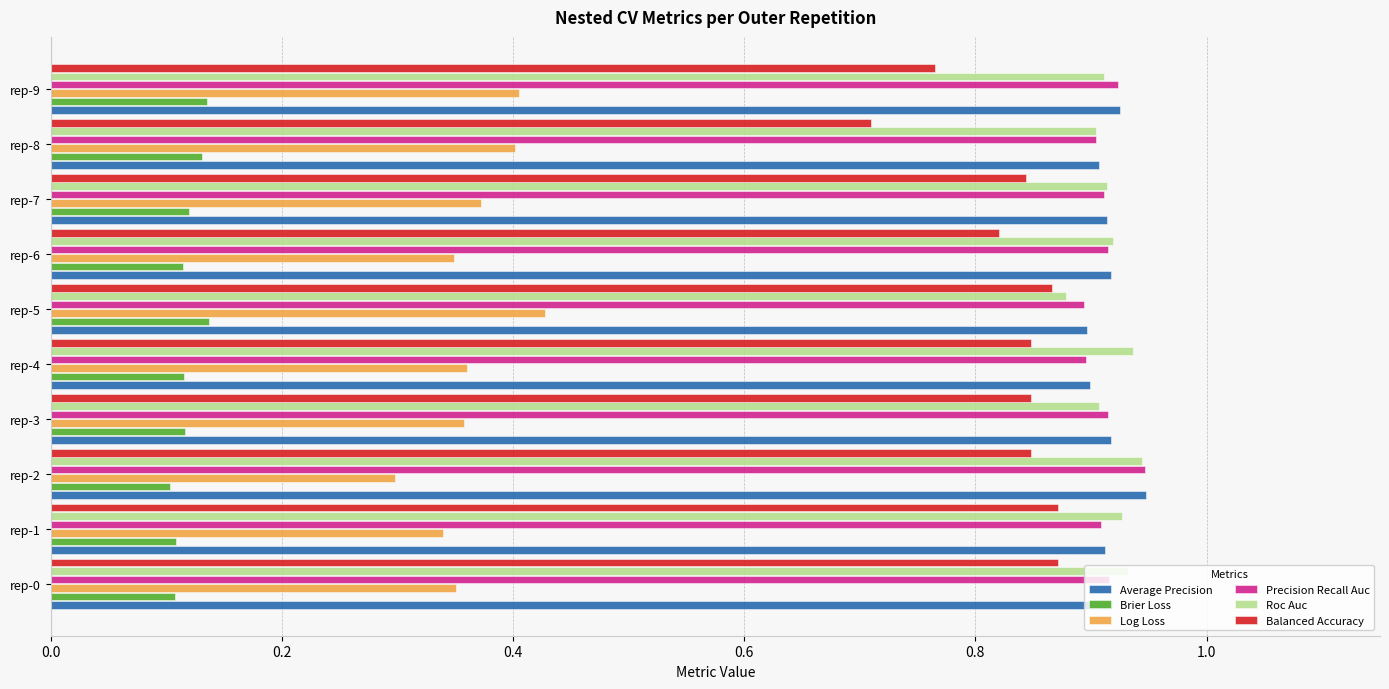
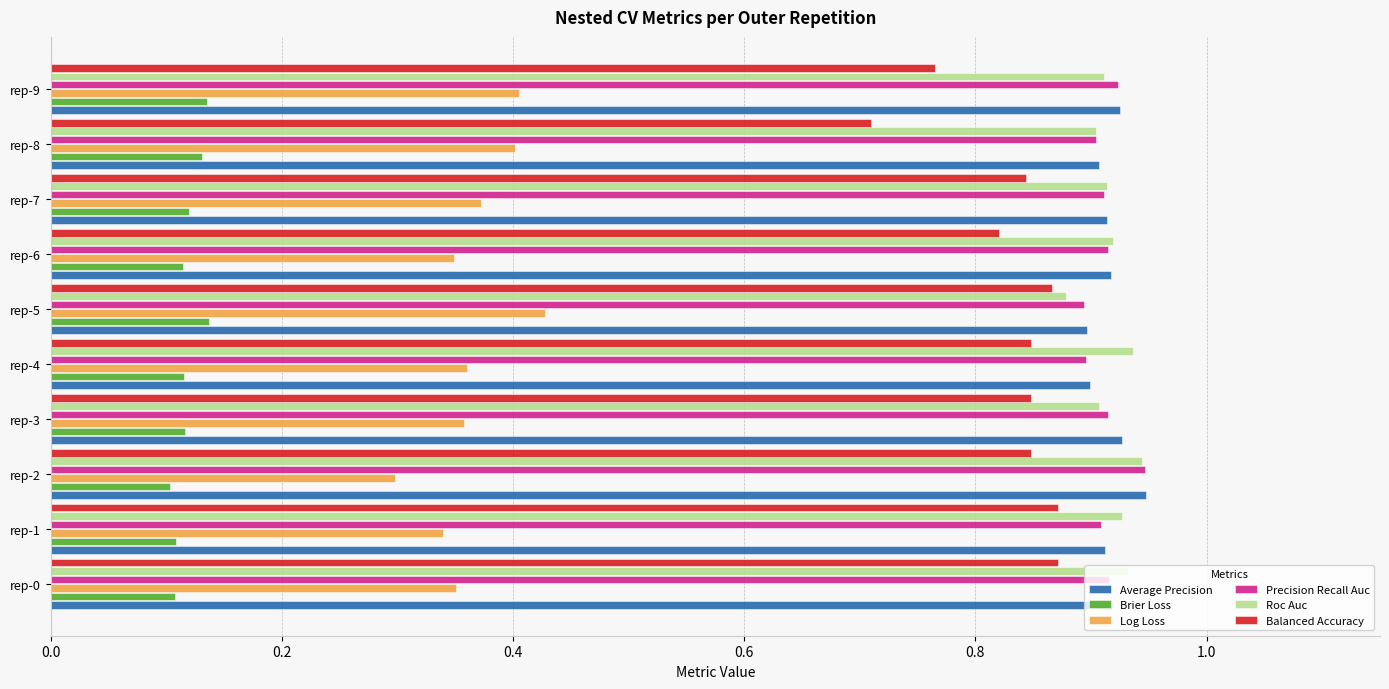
  {
    "Average Precision": {
      "rep-9": 0.925,
      "rep-8": 0.907,
      "rep-7": 0.914,
      "rep-6": 0.917,
      "rep-5": 0.897,
      "rep-4": 0.899,
-     "rep-3": 0.917,
+     "rep-3": 0.927,
      "rep-2": 0.948,
      "rep-1": 0.912
    },
    "Brier Loss": {
      "rep-9": 0.135,
      "rep-8": 0.131,
      "rep-7": 0.120,
      "rep-6": 0.114,
      "rep-5": 0.137,
      "rep-4": 0.116,
      "rep-3": 0.116,
      "rep-2": 0.103,
      "rep-1": 0.108,
      "rep-0": 0.107
    },
    "Log Loss": {
      "rep-9": 0.406,
      "rep-8": 0.402,
      "rep-7": 0.372,
      "rep-6": 0.349,
      "rep-5": 0.428,
      "rep-4": 0.360,
      "rep-3": 0.358,
      "rep-2": 0.298,
      "rep-1": 0.339,
      "rep-0": 0.350
    },
    "Precision Recall Auc": {
      "rep-9": 0.923,
      "rep-8": 0.905,
      "rep-7": 0.912,
      "rep-6": 0.915,
      "rep-5": 0.894,
      "rep-4": 0.896,
      "rep-3": 0.915,
      "rep-2": 0.947,
      "rep-1": 0.909
    },
    "Roc Auc": {
      "rep-9": 0.912,
      "rep-8": 0.904,
      "rep-7": 0.914,
      "rep-6": 0.919,
      "rep-5": 0.879,
      "rep-4": 0.937,
      "rep-3": 0.907,
      "rep-2": 0.944,
      "rep-1": 0.927
    },
    "Balanced Accuracy": {
      "rep-9": 0.765,
      "rep-8": 0.710,
      "rep-7": 0.843,
      "rep-6": 0.821,
      "rep-5": 0.866,
      "rep-4": 0.848,
      "rep-3": 0.848,
      "rep-2": 0.848,
      "rep-1": 0.871,
      "rep-0": 0.871
    }
  }
